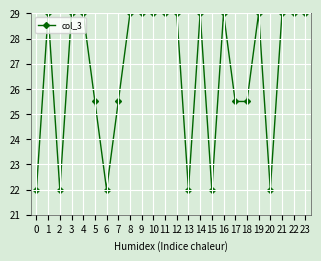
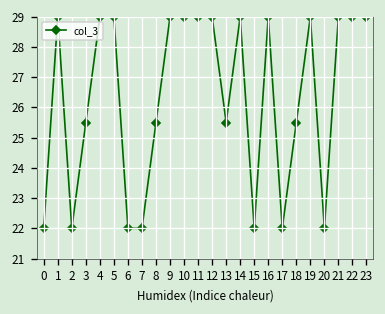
  {
    "0": 22.0,
    "1": 29.0,
    "2": 22.0,
-   "3": 29.0,
+   "3": 25.5,
    "4": 29.0,
-   "5": 25.5,
+   "5": 29.0,
    "6": 22.0,
-   "7": 25.5,
-   "8": 29.0,
+   "7": 22.0,
+   "8": 25.5,
    "9": 29.0,
    "10": 29.0,
    "11": 29.0,
    "12": 29.0,
-   "13": 22.0,
+   "13": 25.5,
    "14": 29.0,
    "15": 22.0,
    "16": 29.0,
-   "17": 25.5,
+   "17": 22.0,
    "18": 25.5,
    "19": 29.0,
    "20": 22.0,
    "21": 29.0,
    "22": 29.0,
    "23": 29.0
  }
